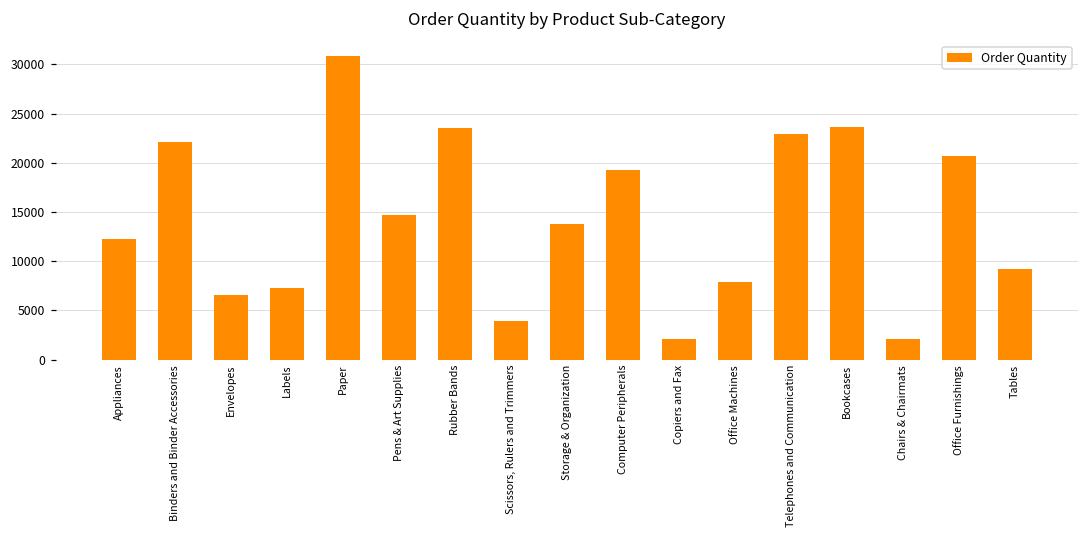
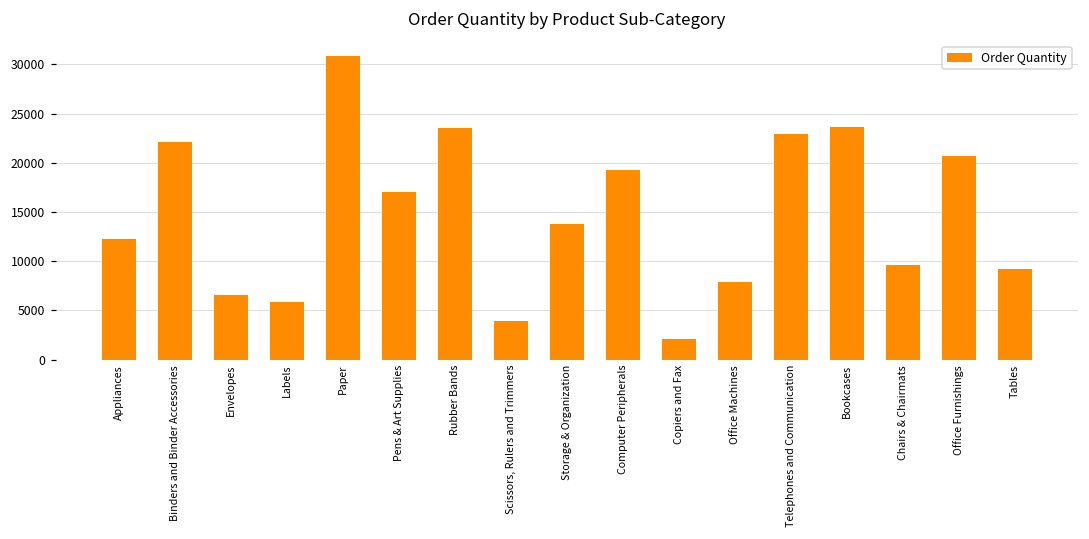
  {
    "Appliances": 12000,
    "Binders and Binder Accessories": 22000,
    "Envelopes": 7000,
-   "Labels": 7000,
+   "Labels": 6000,
    "Paper": 31000,
-   "Pens & Art Supplies": 15000,
+   "Pens & Art Supplies": 17000,
    "Rubber Bands": 24000,
    "Scissors, Rulers and Trimmers": 4000,
    "Storage & Organization": 14000,
    "Computer Peripherals": 19000,
    "Copiers and Fax": 2000,
    "Office Machines": 8000,
    "Telephones and Communication": 23000,
    "Bookcases": 24000,
-   "Chairs & Chairmats": 2000,
+   "Chairs & Chairmats": 10000,
    "Office Furnishings": 21000,
    "Tables": 9000
  }
